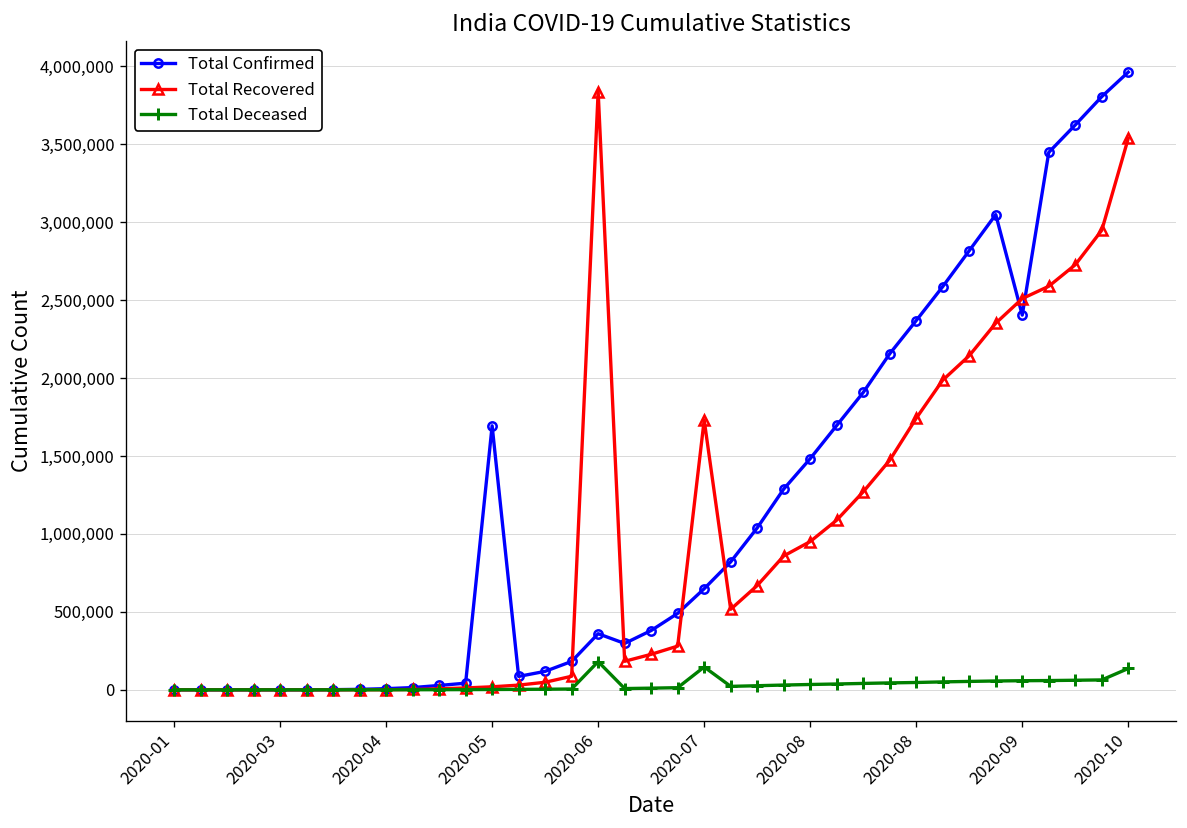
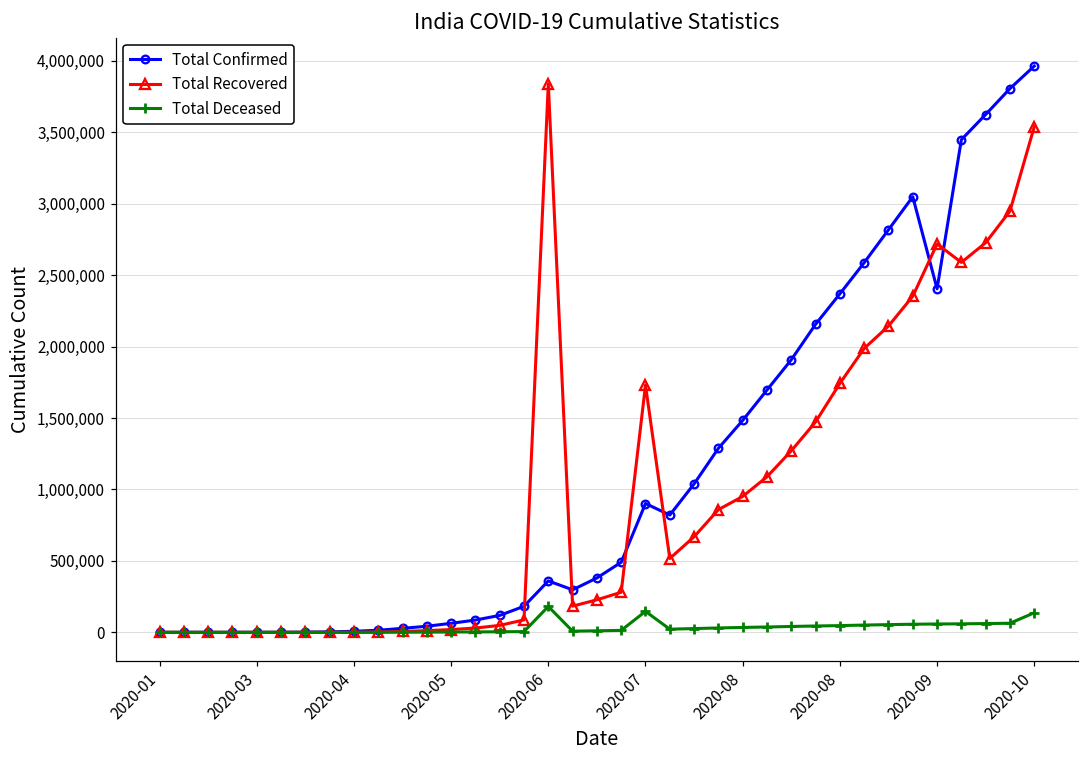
  {
    "Total Confirmed": {
-     "2020-05": "1,690,000",
+     "2020-05": "60,000",
      "2020-06": "360,000",
-     "2020-07": "650,000",
+     "2020-07": "900,000",
      "2020-09": "2,400,000",
      "2020-10": "3,960,000"
    },
    "Total Recovered": {
      "2020-06": "3,840,000",
      "2020-07": "1,730,000",
-     "2020-09": "2,510,000",
+     "2020-09": "2,720,000",
      "2020-10": "3,540,000"
    },
    "Total Deceased": {
      "2020-06": "180,000",
      "2020-07": "150,000",
      "2020-09": "60,000",
      "2020-10": "140,000"
    }
  }
